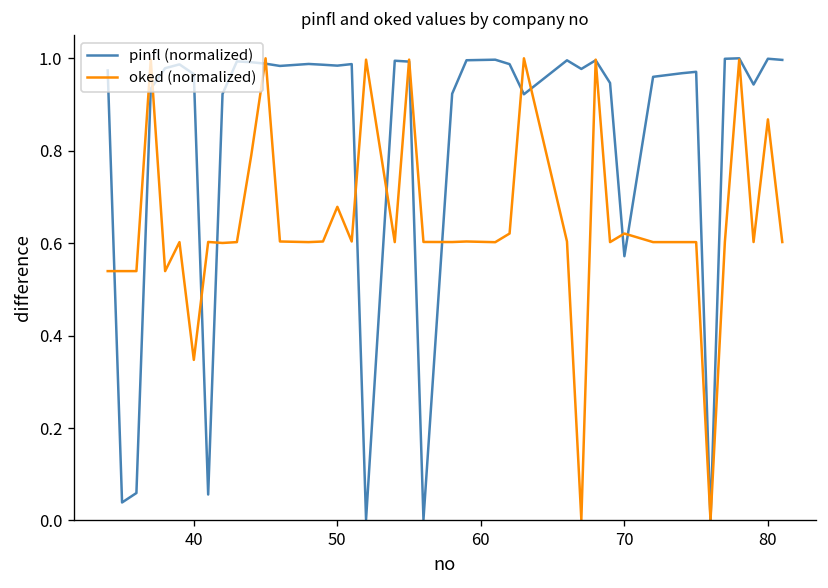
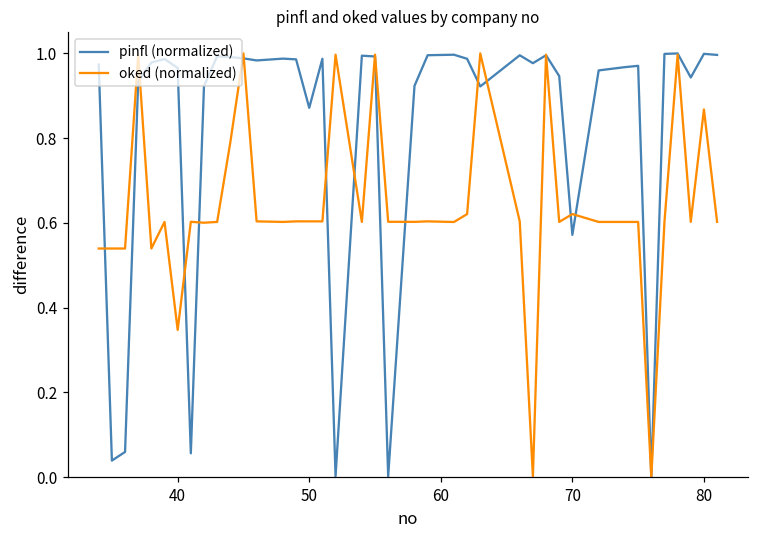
  {
    "pinfl (normalized)": {
-     "50": 0.98,
+     "50": 0.87,
      "70": 0.57,
      "80": 1.00
    },
    "oked (normalized)": {
      "40": 0.35,
-     "50": 0.68,
+     "50": 0.60,
      "70": 0.62,
      "80": 0.87
    }
  }
